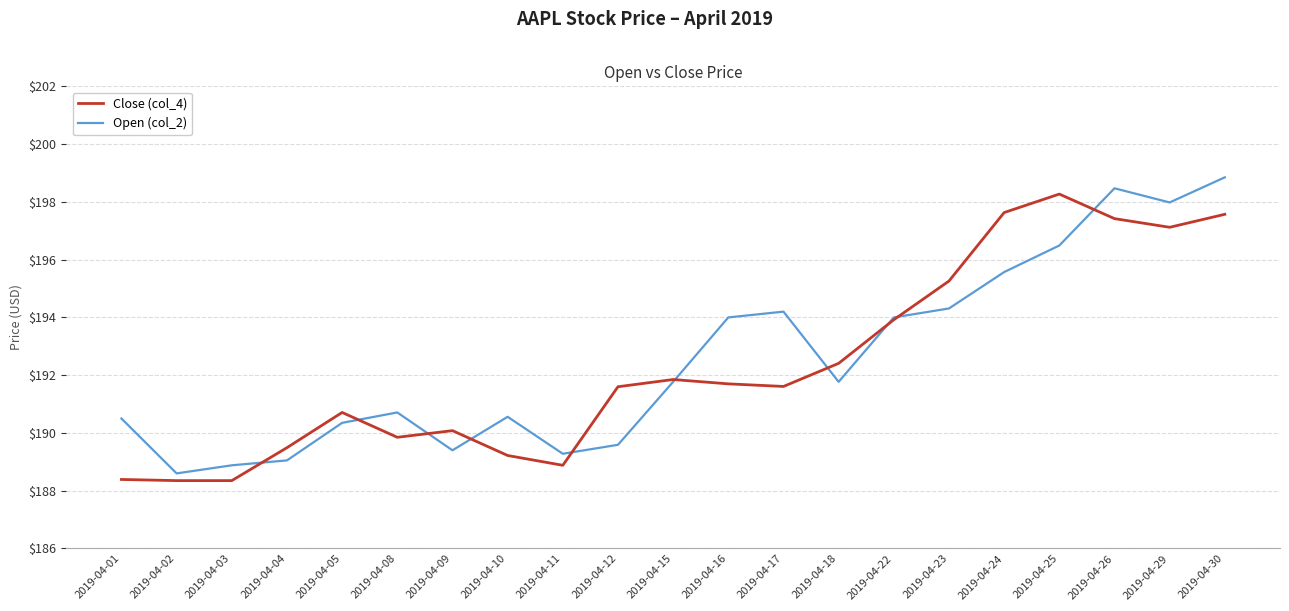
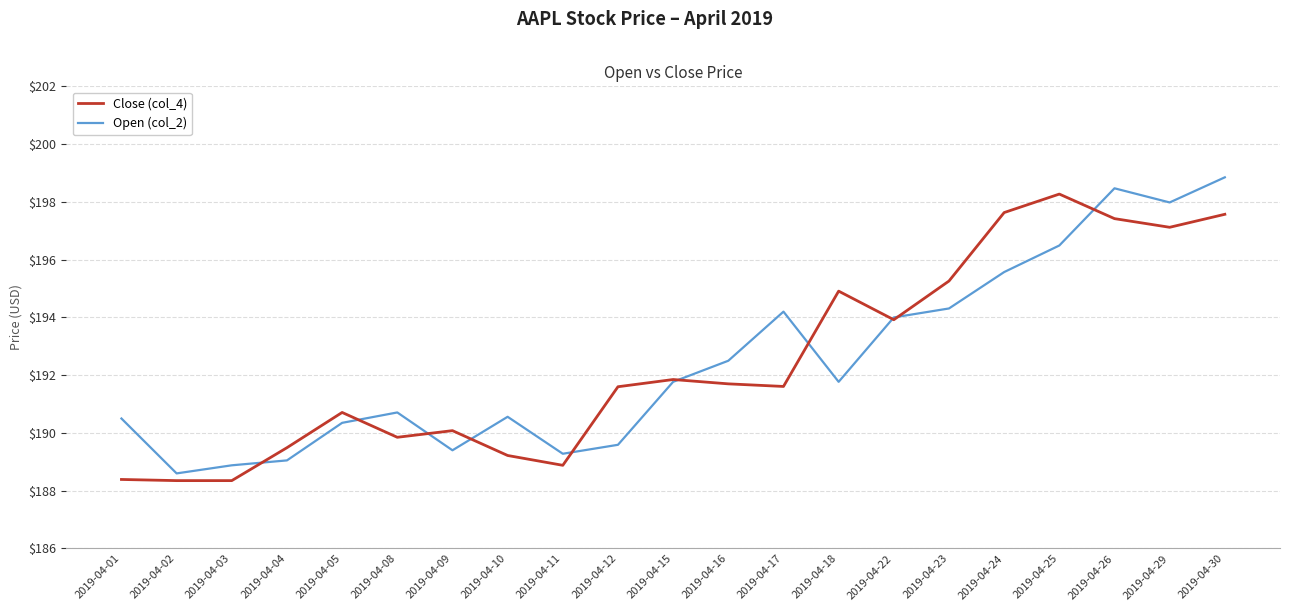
  {
    "Close (col_4)": {
      "2019-04-01": "$188.4",
      "2019-04-02": "$188.4",
      "2019-04-03": "$188.4",
      "2019-04-04": "$189.5",
      "2019-04-05": "$190.7",
      "2019-04-08": "$189.9",
      "2019-04-09": "$190.1",
      "2019-04-10": "$189.2",
      "2019-04-11": "$188.9",
      "2019-04-12": "$191.6",
      "2019-04-16": "$191.7",
      "2019-04-17": "$191.6",
-     "2019-04-18": "$192.4",
+     "2019-04-18": "$194.9",
      "2019-04-23": "$195.3",
      "2019-04-24": "$197.6",
      "2019-04-25": "$198.3",
      "2019-04-26": "$197.4",
      "2019-04-29": "$197.1",
      "2019-04-30": "$197.6"
    },
    "Open (col_2)": {
      "2019-04-01": "$190.5",
      "2019-04-02": "$188.6",
      "2019-04-03": "$188.9",
      "2019-04-04": "$189.1",
      "2019-04-05": "$190.4",
      "2019-04-08": "$190.7",
      "2019-04-09": "$189.4",
      "2019-04-10": "$190.6",
      "2019-04-11": "$189.3",
      "2019-04-12": "$189.6",
-     "2019-04-16": "$194.0",
+     "2019-04-16": "$192.5",
      "2019-04-17": "$194.2",
      "2019-04-18": "$191.8",
      "2019-04-23": "$194.3",
      "2019-04-24": "$195.6",
      "2019-04-25": "$196.5",
      "2019-04-26": "$198.5",
      "2019-04-29": "$198.0",
      "2019-04-30": "$198.9"
    }
  }
